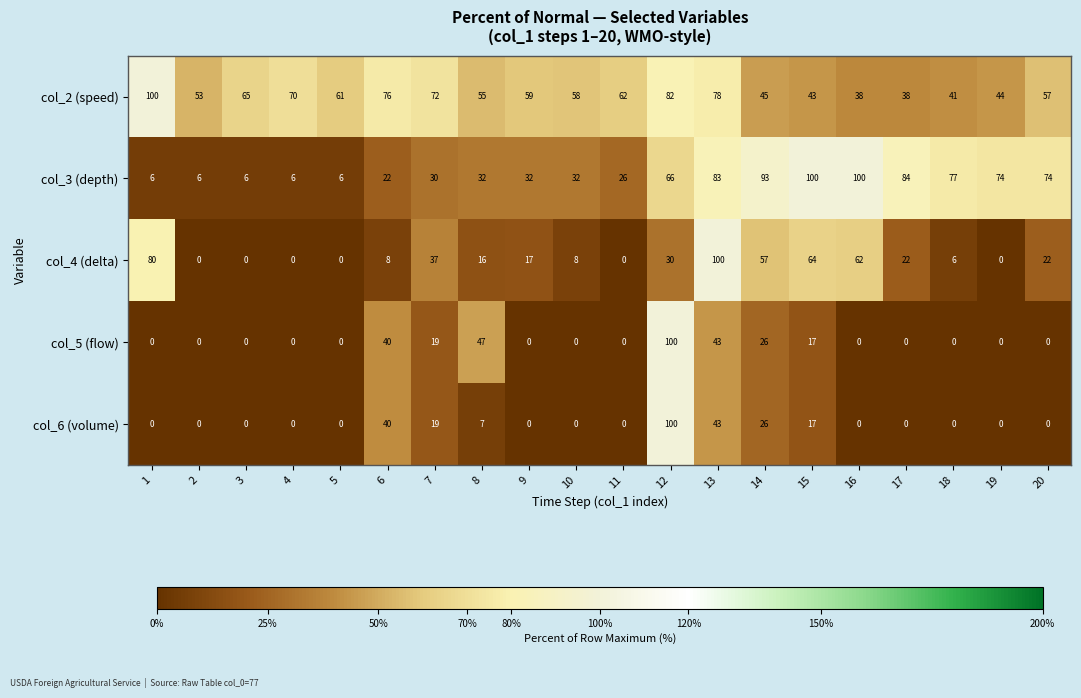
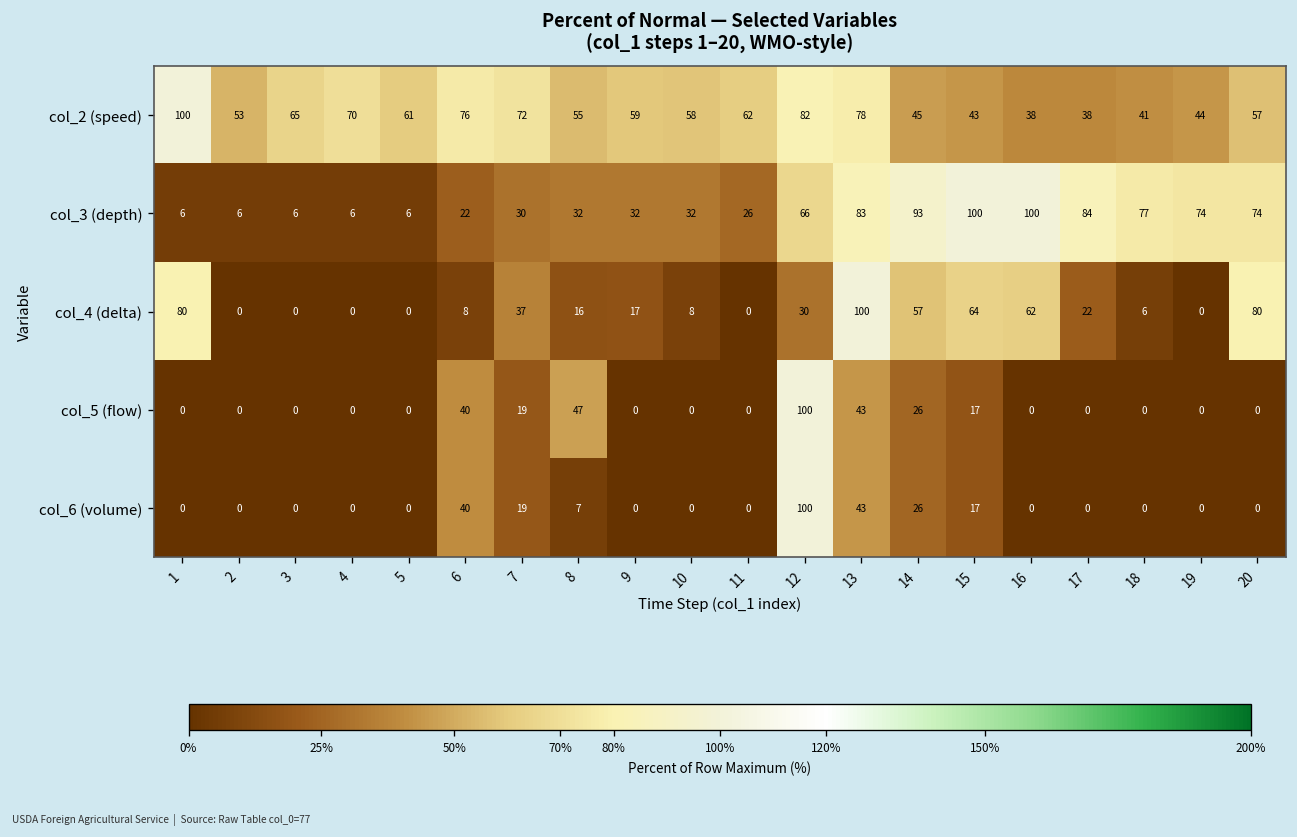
  {
    "col_2 (speed)": {
      "1": 100,
      "2": 53,
      "3": 65,
      "4": 70,
      "5": 61,
      "6": 76,
      "7": 72,
      "8": 55,
      "9": 59,
      "10": 58,
      "11": 62,
      "12": 82,
      "13": 78,
      "14": 45,
      "15": 43,
      "16": 38,
      "17": 38,
      "18": 41,
      "19": 44,
      "20": 57
    },
    "col_3 (depth)": {
      "1": 6,
      "2": 6,
      "3": 6,
      "4": 6,
      "5": 6,
      "6": 22,
      "7": 30,
      "8": 32,
      "9": 32,
      "10": 32,
      "11": 26,
      "12": 66,
      "13": 83,
      "14": 93,
      "15": 100,
      "16": 100,
      "17": 84,
      "18": 77,
      "19": 74,
      "20": 74
    },
    "col_4 (delta)": {
      "1": 80,
      "2": 0,
      "3": 0,
      "4": 0,
      "5": 0,
      "6": 8,
      "7": 37,
      "8": 16,
      "9": 17,
      "10": 8,
      "11": 0,
      "12": 30,
      "13": 100,
      "14": 57,
      "15": 64,
      "16": 62,
      "17": 22,
      "18": 6,
      "19": 0,
-     "20": 22
+     "20": 80
    },
    "col_5 (flow)": {
      "1": 0,
      "2": 0,
      "3": 0,
      "4": 0,
      "5": 0,
      "6": 40,
      "7": 19,
      "8": 47,
      "9": 0,
      "10": 0,
      "11": 0,
      "12": 100,
      "13": 43,
      "14": 26,
      "15": 17,
      "16": 0,
      "17": 0,
      "18": 0,
      "19": 0,
      "20": 0
    },
    "col_6 (volume)": {
      "1": 0,
      "2": 0,
      "3": 0,
      "4": 0,
      "5": 0,
      "6": 40,
      "7": 19,
      "8": 7,
      "9": 0,
      "10": 0,
      "11": 0,
      "12": 100,
      "13": 43,
      "14": 26,
      "15": 17,
      "16": 0,
      "17": 0,
      "18": 0,
      "19": 0,
      "20": 0
    }
  }
